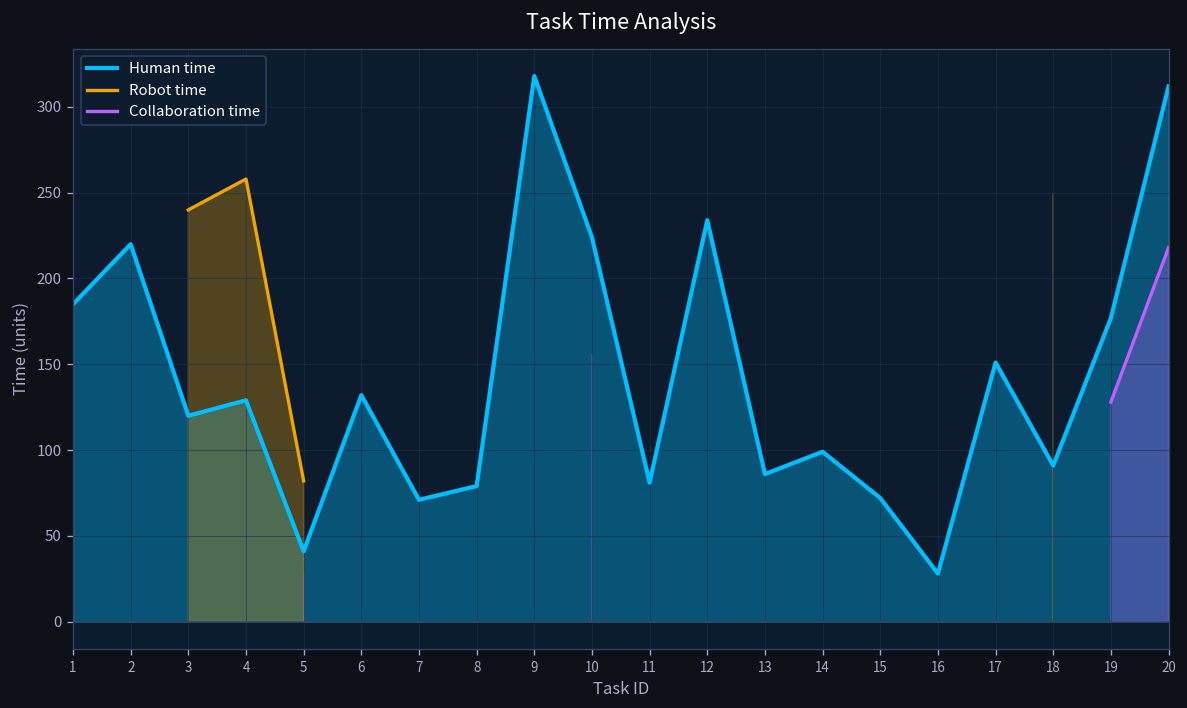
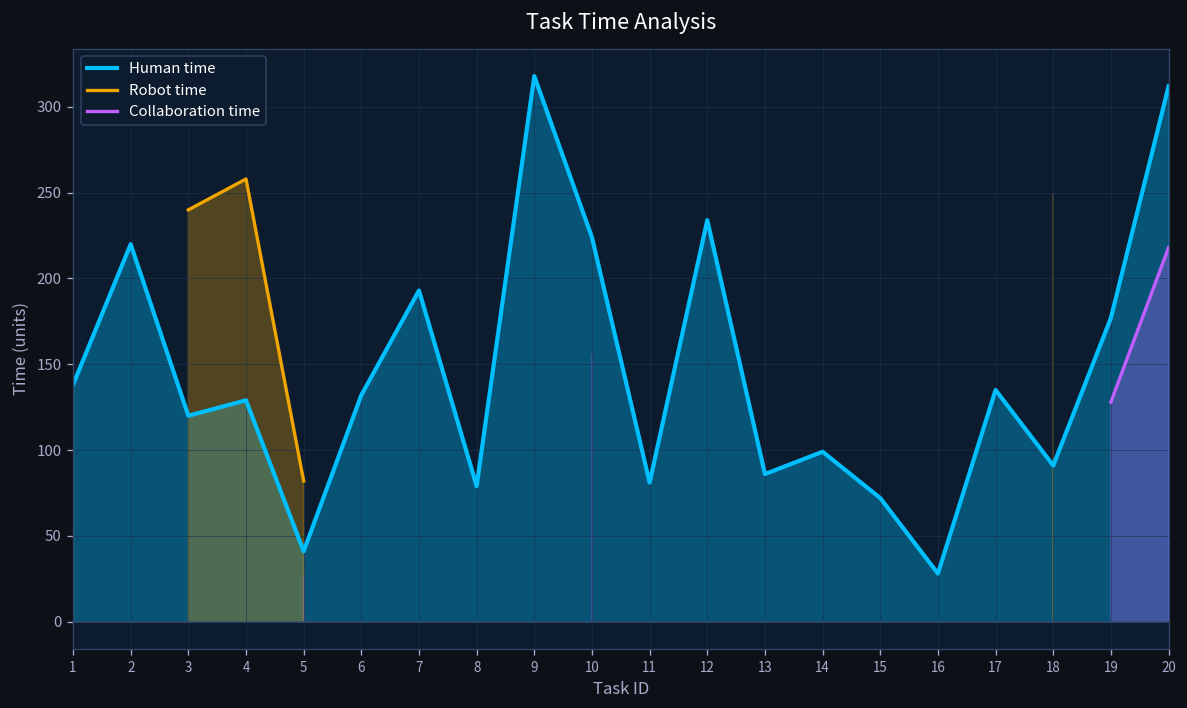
  {
    "Human time": {
-     "1": 185,
+     "1": 138,
      "2": 220,
      "3": 120,
      "4": 129,
      "5": 41,
      "6": 132,
-     "7": 71,
+     "7": 193,
      "8": 79,
      "9": 318,
      "10": 224,
      "11": 81,
      "12": 234,
      "13": 86,
      "14": 99,
      "15": 72,
      "16": 28,
-     "17": 151,
+     "17": 135,
      "18": 91,
      "19": 177,
      "20": 312
    },
    "Robot time": {
      "3": 240,
      "4": 258,
      "5": 82,
      "18": 250
    },
    "Collaboration time": {
      "5": 28,
      "10": 156,
      "19": 128,
      "20": 218
    }
  }
